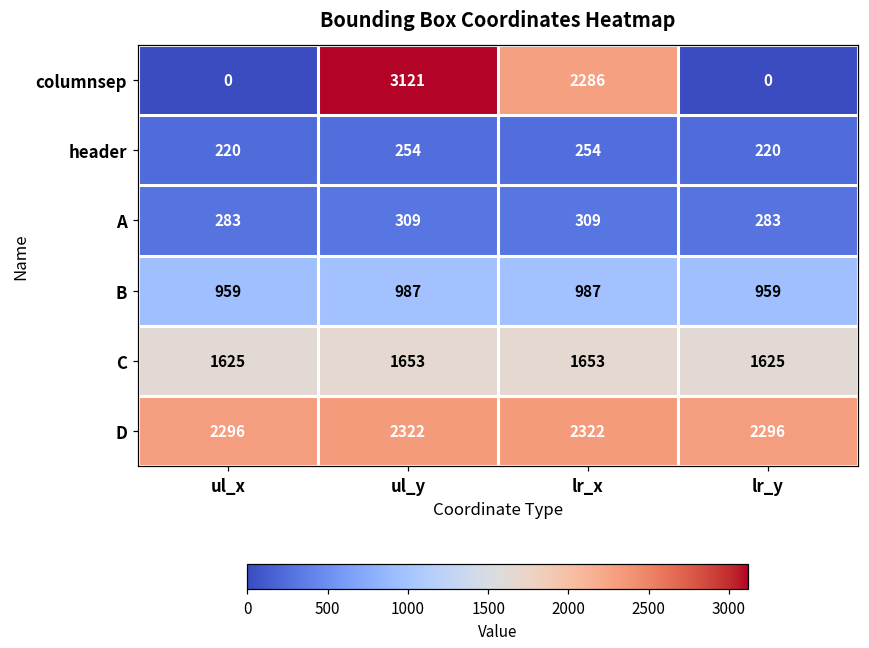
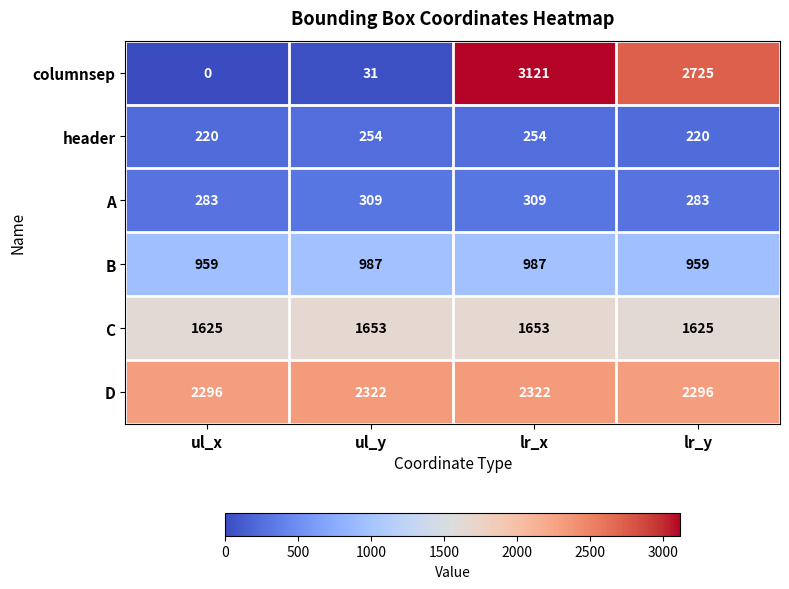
  {
    "columnsep": {
      "ul_x": 0,
-     "ul_y": 3121,
-     "lr_x": 2286,
-     "lr_y": 0
+     "ul_y": 31,
+     "lr_x": 3121,
+     "lr_y": 2725
    },
    "header": {
      "ul_x": 220,
      "ul_y": 254,
      "lr_x": 254,
      "lr_y": 220
    },
    "A": {
      "ul_x": 283,
      "ul_y": 309,
      "lr_x": 309,
      "lr_y": 283
    },
    "B": {
      "ul_x": 959,
      "ul_y": 987,
      "lr_x": 987,
      "lr_y": 959
    },
    "C": {
      "ul_x": 1625,
      "ul_y": 1653,
      "lr_x": 1653,
      "lr_y": 1625
    },
    "D": {
      "ul_x": 2296,
      "ul_y": 2322,
      "lr_x": 2322,
      "lr_y": 2296
    }
  }
